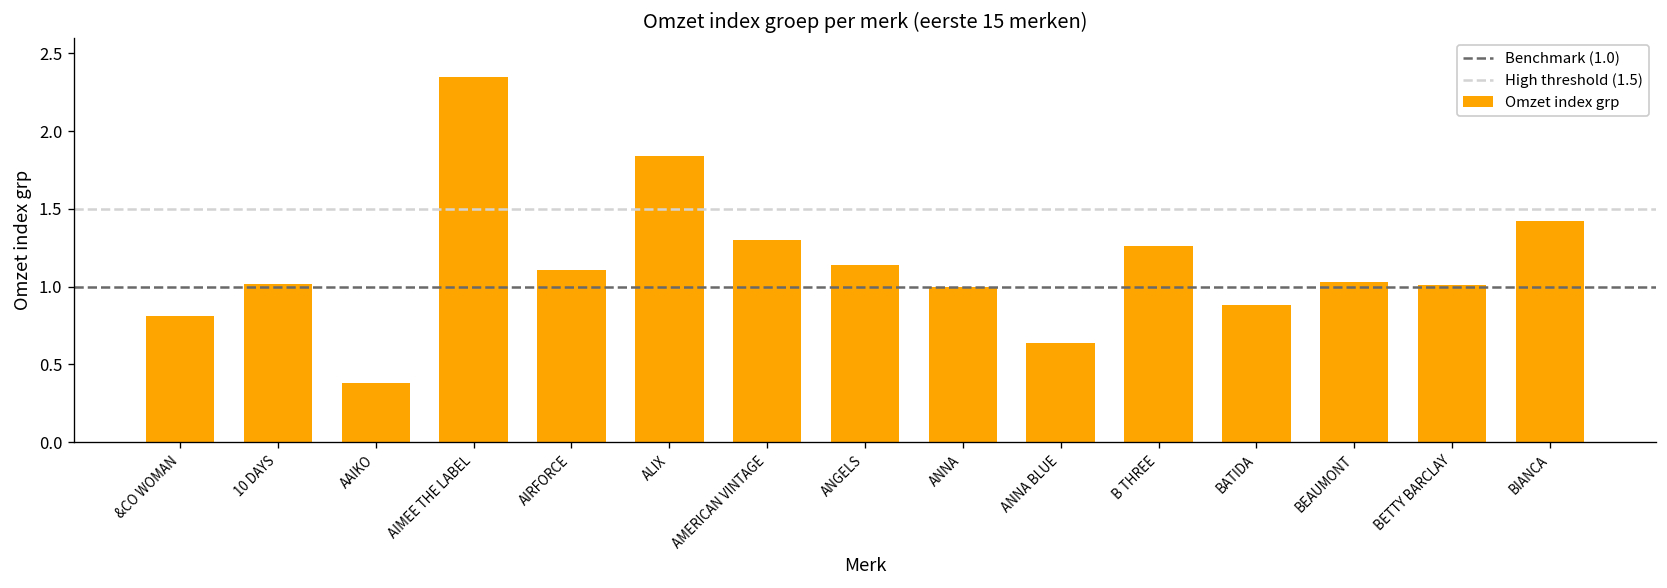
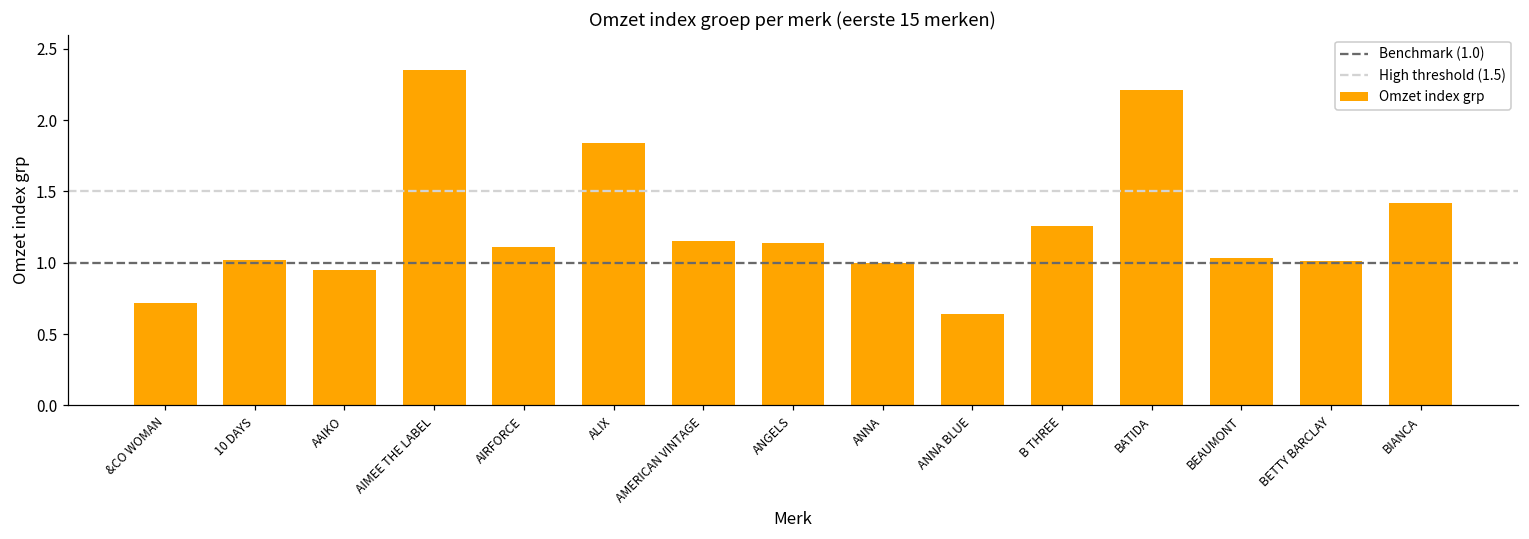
  {
-   "&CO WOMAN": 0.81,
+   "&CO WOMAN": 0.72,
    "10 DAYS": 1.02,
-   "AAIKO": 0.38,
+   "AAIKO": 0.95,
    "AIMEE THE LABEL": 2.35,
    "AIRFORCE": 1.11,
    "ALIX": 1.84,
-   "AMERICAN VINTAGE": 1.30,
+   "AMERICAN VINTAGE": 1.15,
    "ANGELS": 1.14,
    "ANNA": 1.00,
    "ANNA BLUE": 0.64,
    "B THREE": 1.26,
-   "BATIDA": 0.88,
+   "BATIDA": 2.21,
    "BEAUMONT": 1.03,
    "BETTY BARCLAY": 1.01,
    "BIANCA": 1.42
  }
